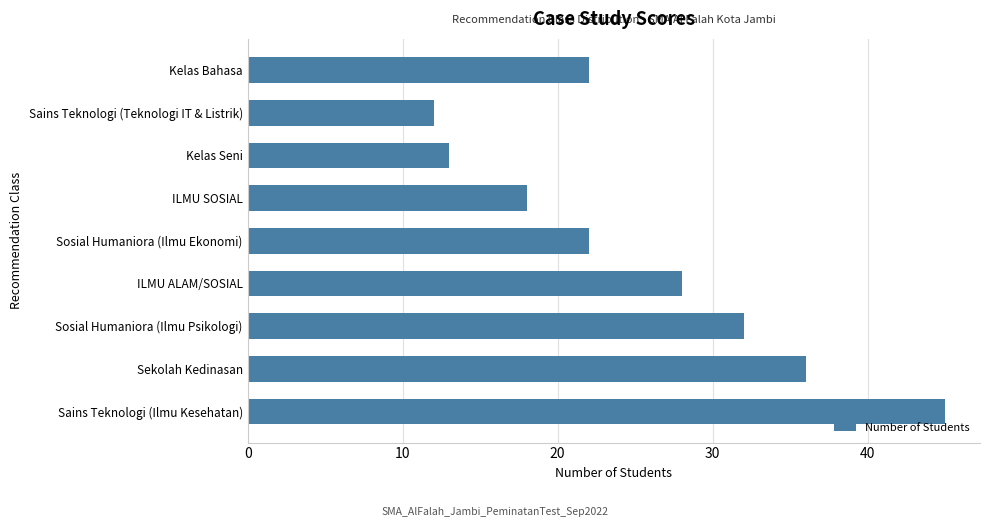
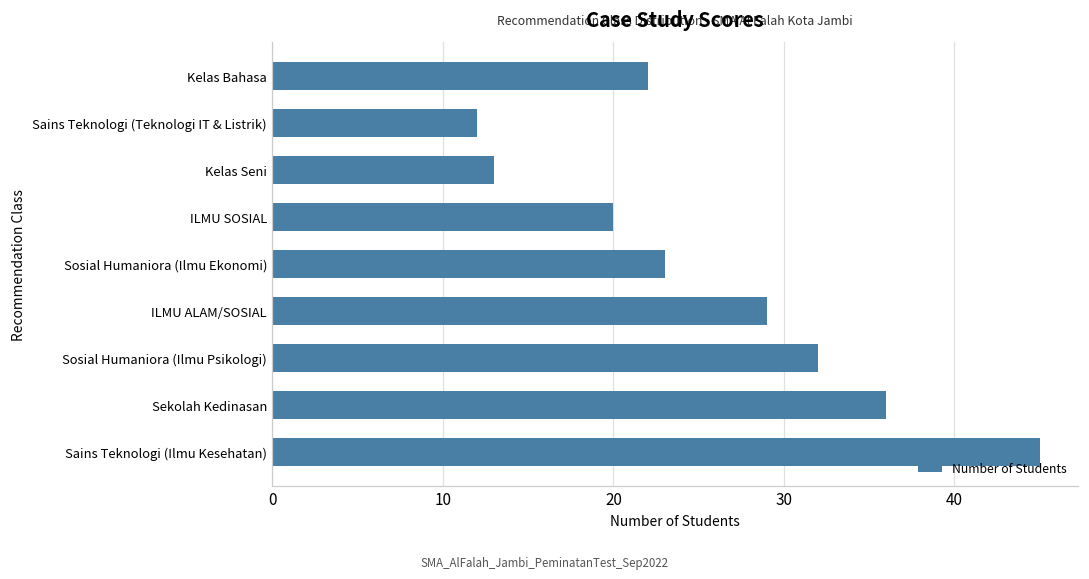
  {
    "Kelas Bahasa": 22,
    "Sains Teknologi (Teknologi IT & Listrik)": 12,
    "Kelas Seni": 13,
-   "ILMU SOSIAL": 18,
-   "Sosial Humaniora (Ilmu Ekonomi)": 22,
-   "ILMU ALAM/SOSIAL": 28,
+   "ILMU SOSIAL": 20,
+   "Sosial Humaniora (Ilmu Ekonomi)": 23,
+   "ILMU ALAM/SOSIAL": 29,
    "Sosial Humaniora (Ilmu Psikologi)": 32,
    "Sekolah Kedinasan": 36,
    "Sains Teknologi (Ilmu Kesehatan)": 45
  }
